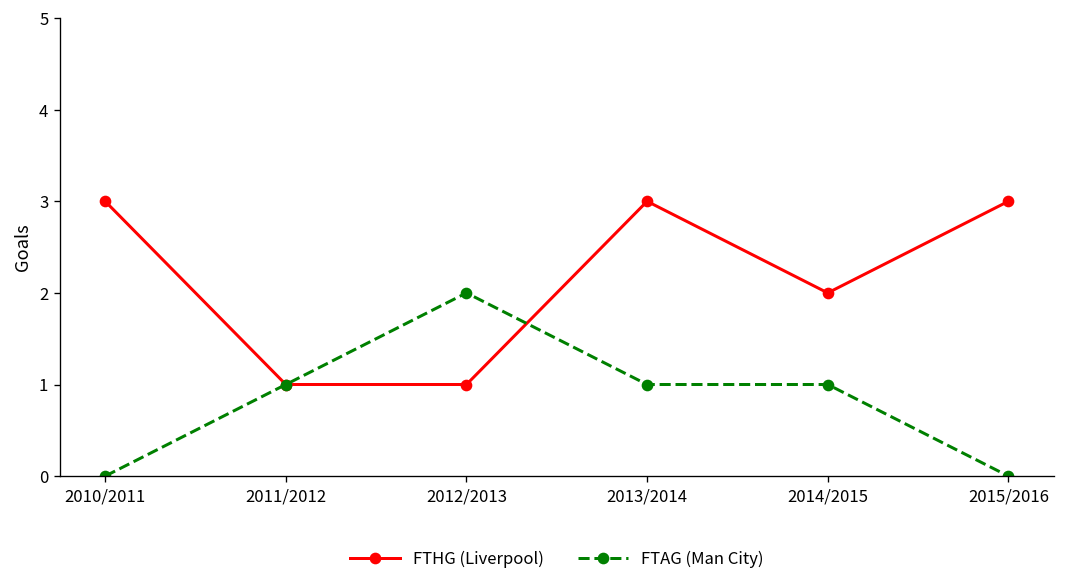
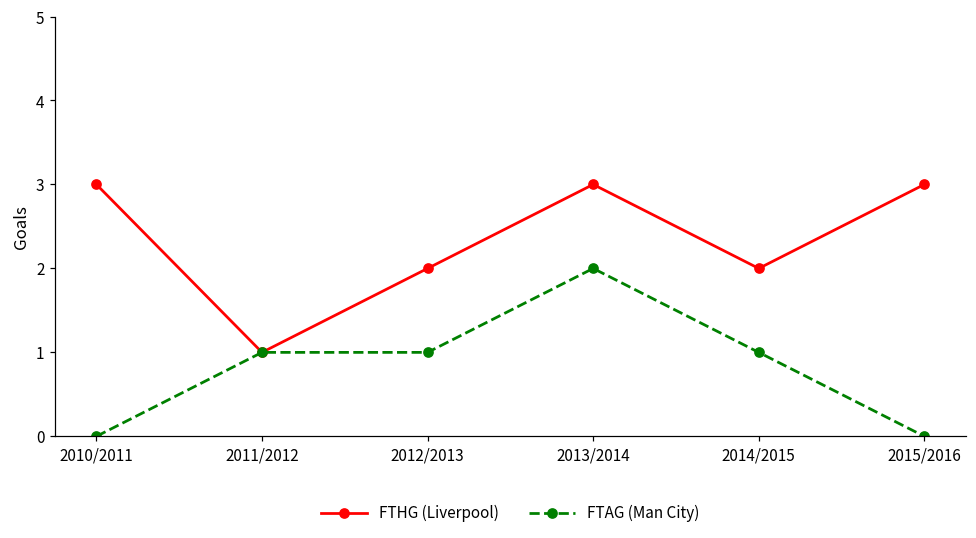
  {
    "FTHG (Liverpool)": {
      "2010/2011": 3,
-     "2012/2013": 1,
+     "2012/2013": 2,
      "2013/2014": 3,
      "2014/2015": 2,
      "2015/2016": 3
    },
    "FTAG (Man City)": {
      "2010/2011": 0,
-     "2012/2013": 2,
-     "2013/2014": 1,
+     "2012/2013": 1,
+     "2013/2014": 2,
      "2014/2015": 1,
      "2015/2016": 0
    }
  }
